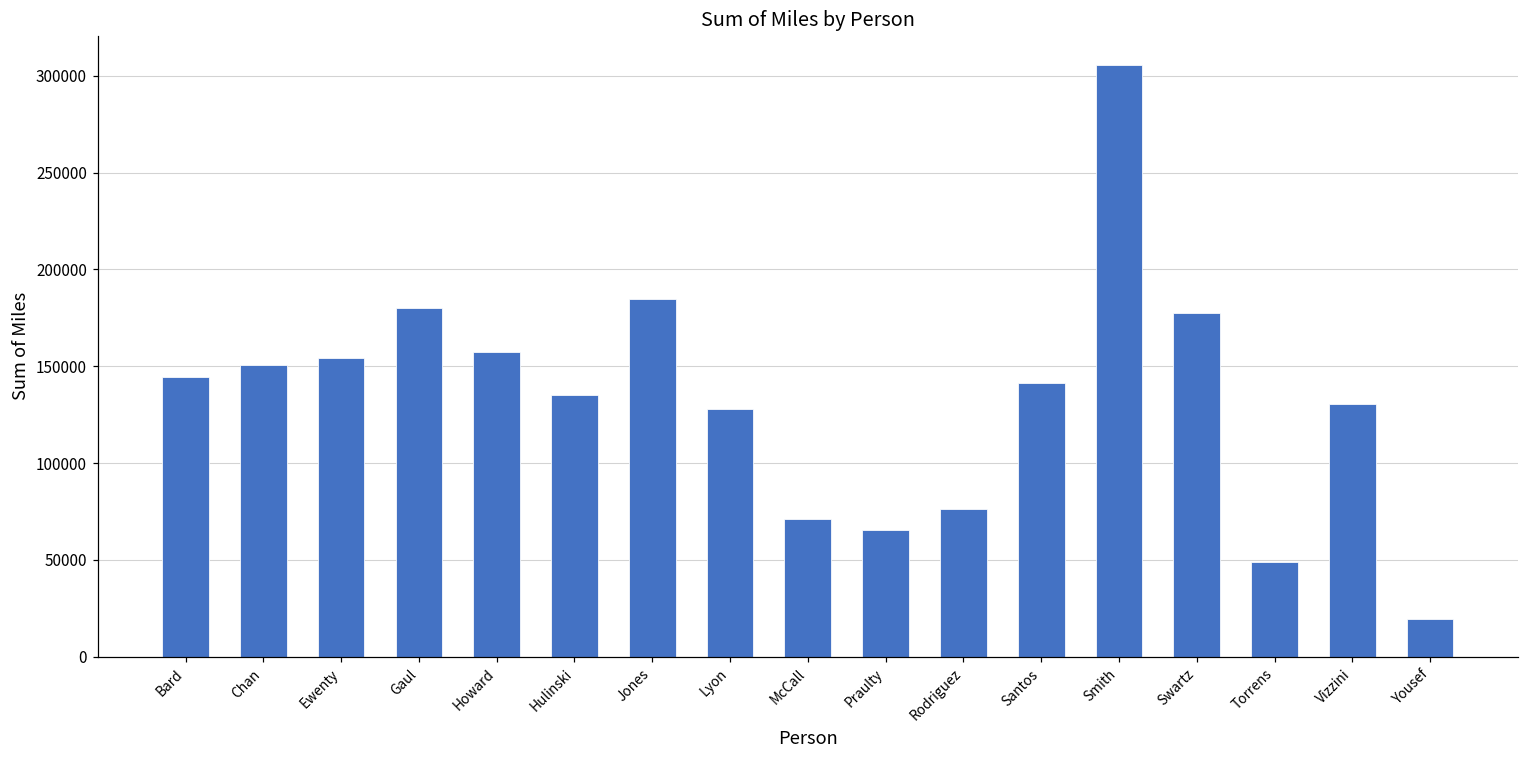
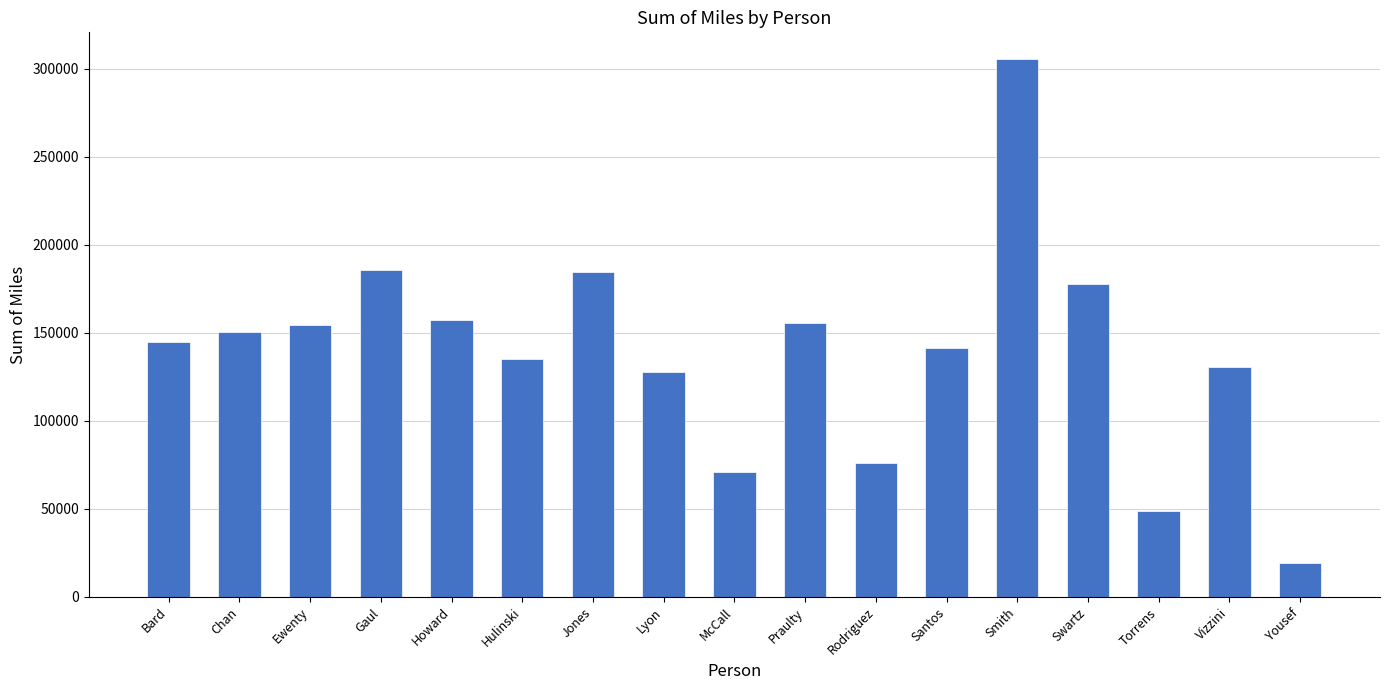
  {
    "Bard": 145000,
    "Chan": 151000,
    "Ewenty": 154000,
-   "Gaul": 180000,
+   "Gaul": 186000,
    "Howard": 157000,
    "Hulinski": 135000,
    "Jones": 185000,
    "Lyon": 128000,
    "McCall": 71000,
-   "Praulty": 65000,
+   "Praulty": 156000,
    "Rodriguez": 76000,
    "Santos": 141000,
    "Smith": 305000,
    "Swartz": 178000,
    "Torrens": 49000,
    "Vizzini": 131000,
    "Yousef": 19000
  }
